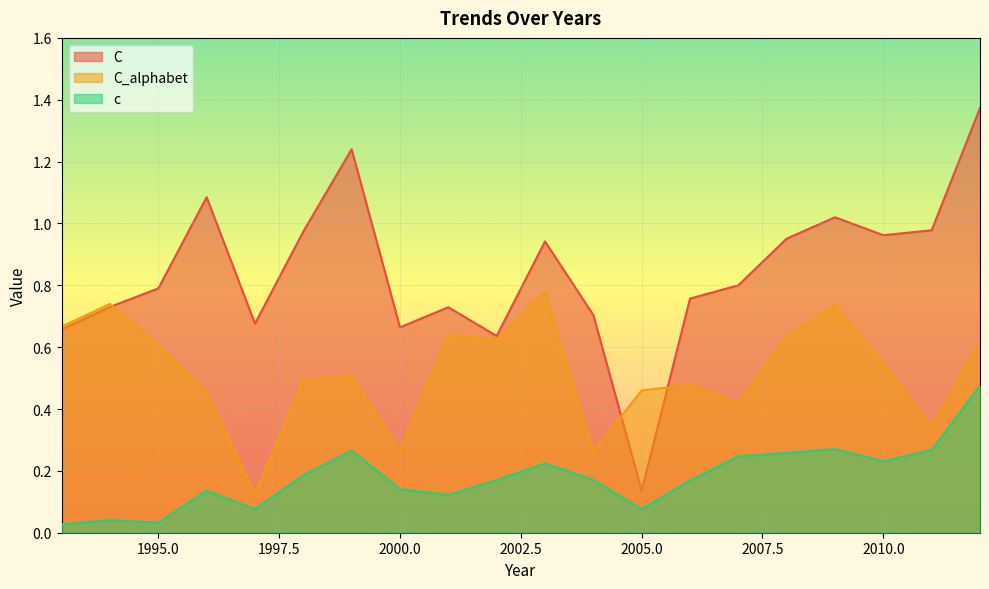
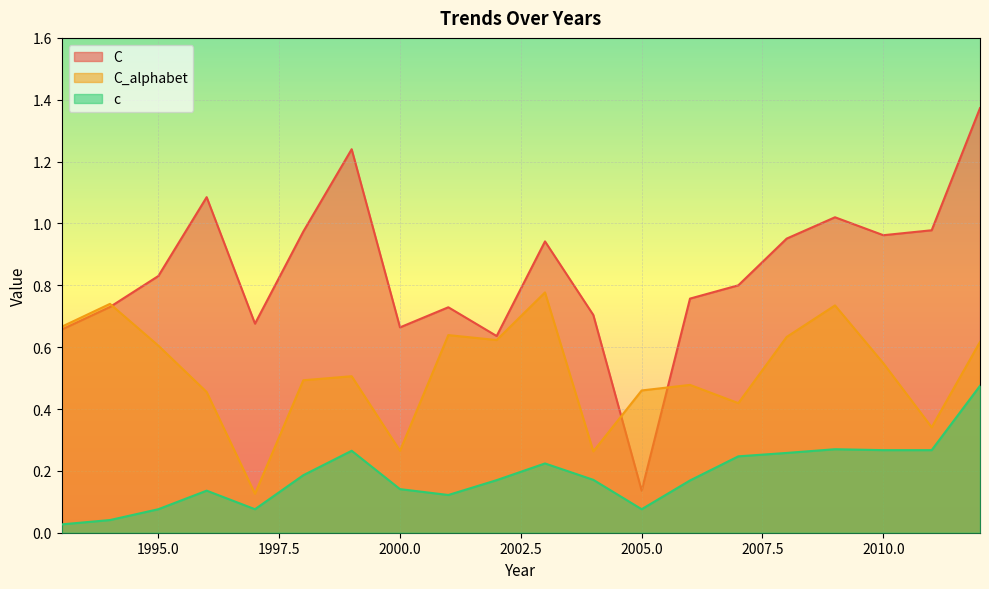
  {
    "C": {
-     "1995.0": 0.79,
+     "1995.0": 0.83,
      "2000.0": 0.66,
      "2005.0": 0.14,
      "2010.0": 0.96
    },
    "C_alphabet": {
      "1995.0": 0.61,
      "2000.0": 0.27,
      "2005.0": 0.46,
      "2010.0": 0.55
    },
    "c": {
-     "1995.0": 0.03,
+     "1995.0": 0.08,
      "2000.0": 0.14,
      "2005.0": 0.08,
-     "2010.0": 0.23
+     "2010.0": 0.27
    }
  }
